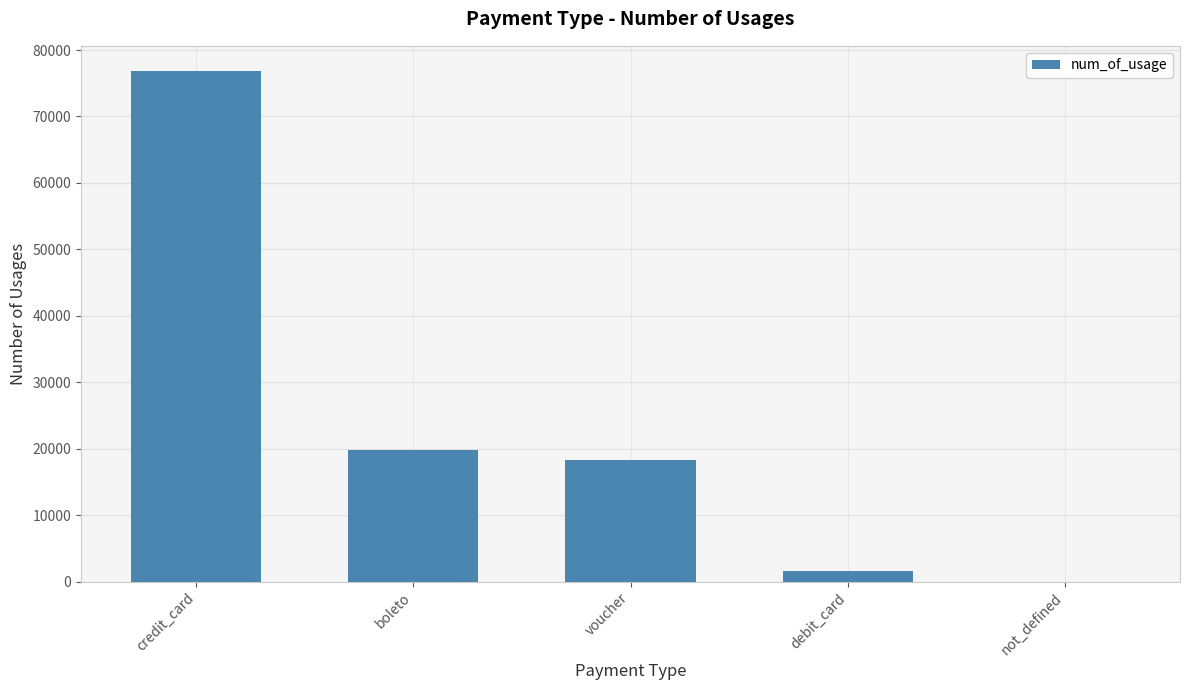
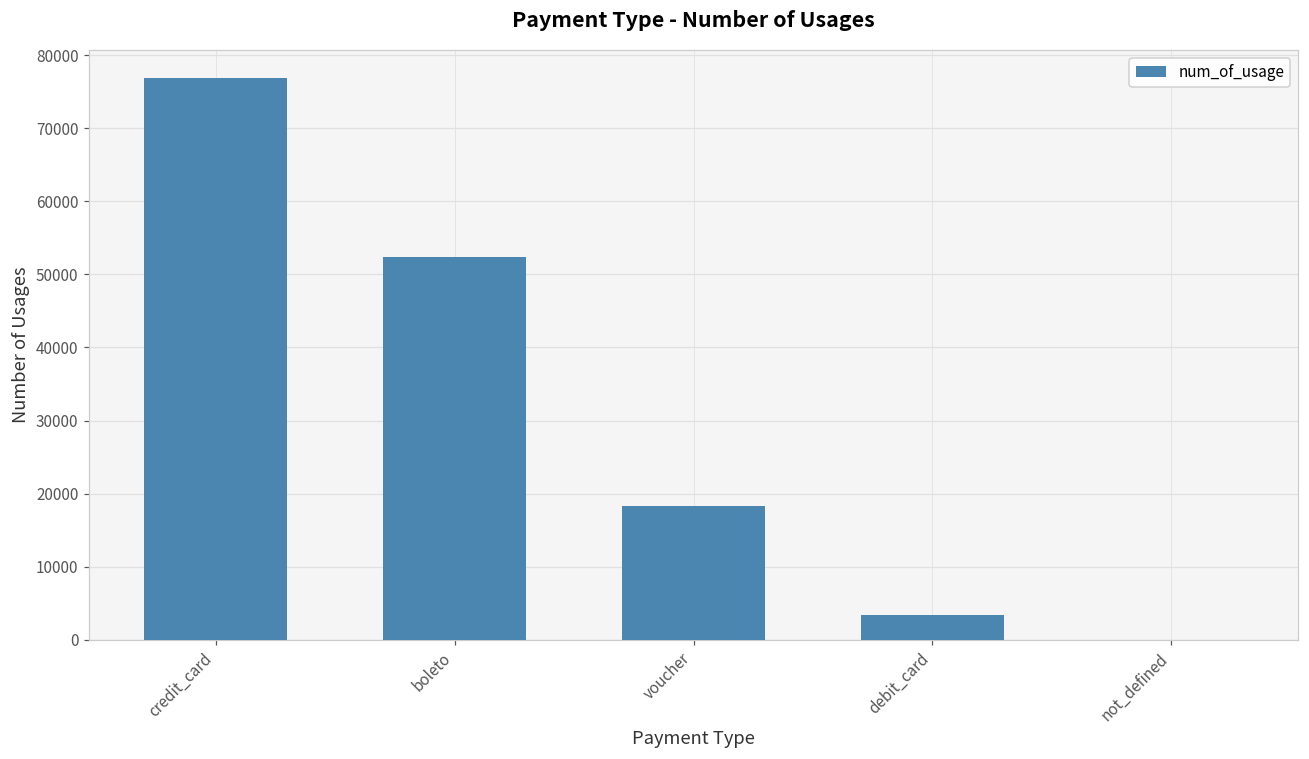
  {
    "credit_card": 77000,
-   "boleto": 20000,
+   "boleto": 52000,
    "voucher": 18000,
-   "debit_card": 2000
+   "debit_card": 3000
  }
